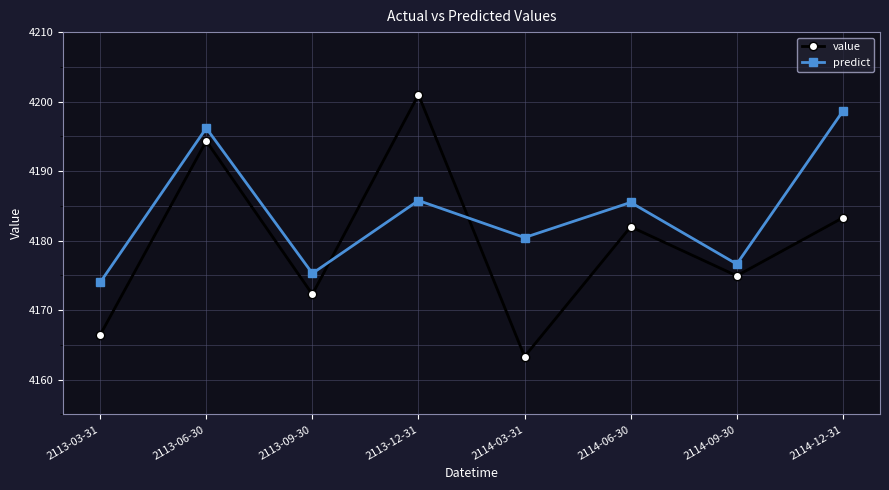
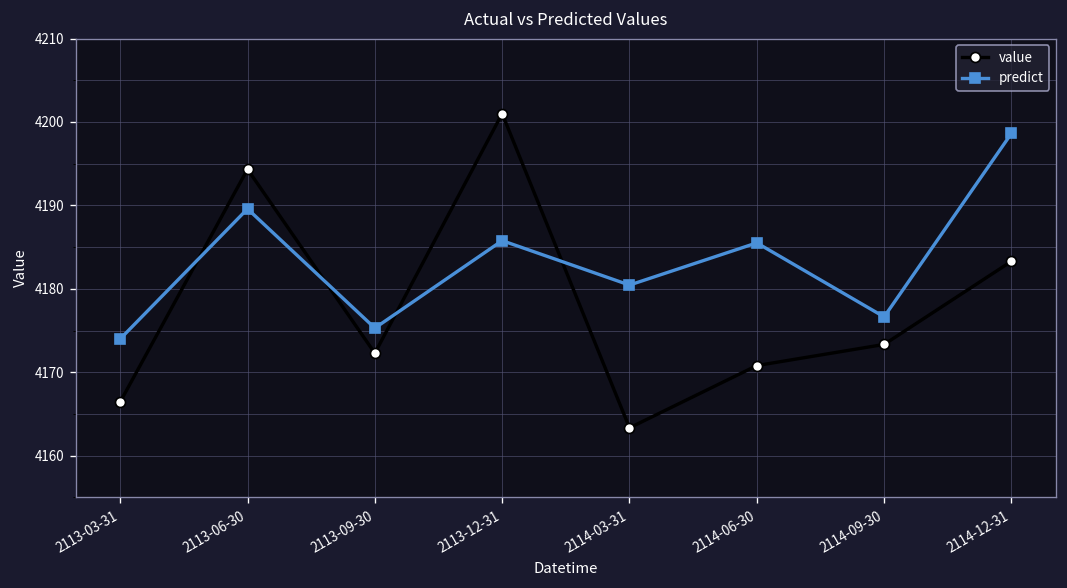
  {
    "value": {
      "2113-03-31": 4166,
      "2113-06-30": 4194,
      "2113-09-30": 4172,
      "2113-12-31": 4201,
      "2114-03-31": 4163,
-     "2114-06-30": 4182,
-     "2114-09-30": 4175,
+     "2114-06-30": 4171,
+     "2114-09-30": 4173,
      "2114-12-31": 4183
    },
    "predict": {
      "2113-03-31": 4174,
-     "2113-06-30": 4196,
+     "2113-06-30": 4190,
      "2113-09-30": 4175,
      "2113-12-31": 4186,
      "2114-03-31": 4180,
      "2114-06-30": 4186,
      "2114-09-30": 4177,
      "2114-12-31": 4199
    }
  }
